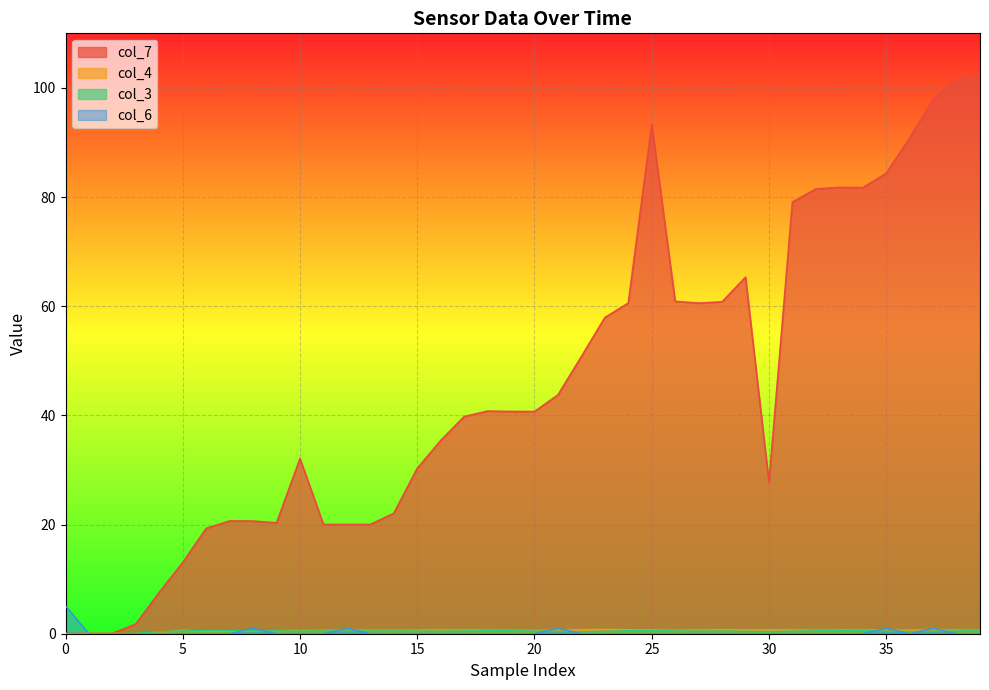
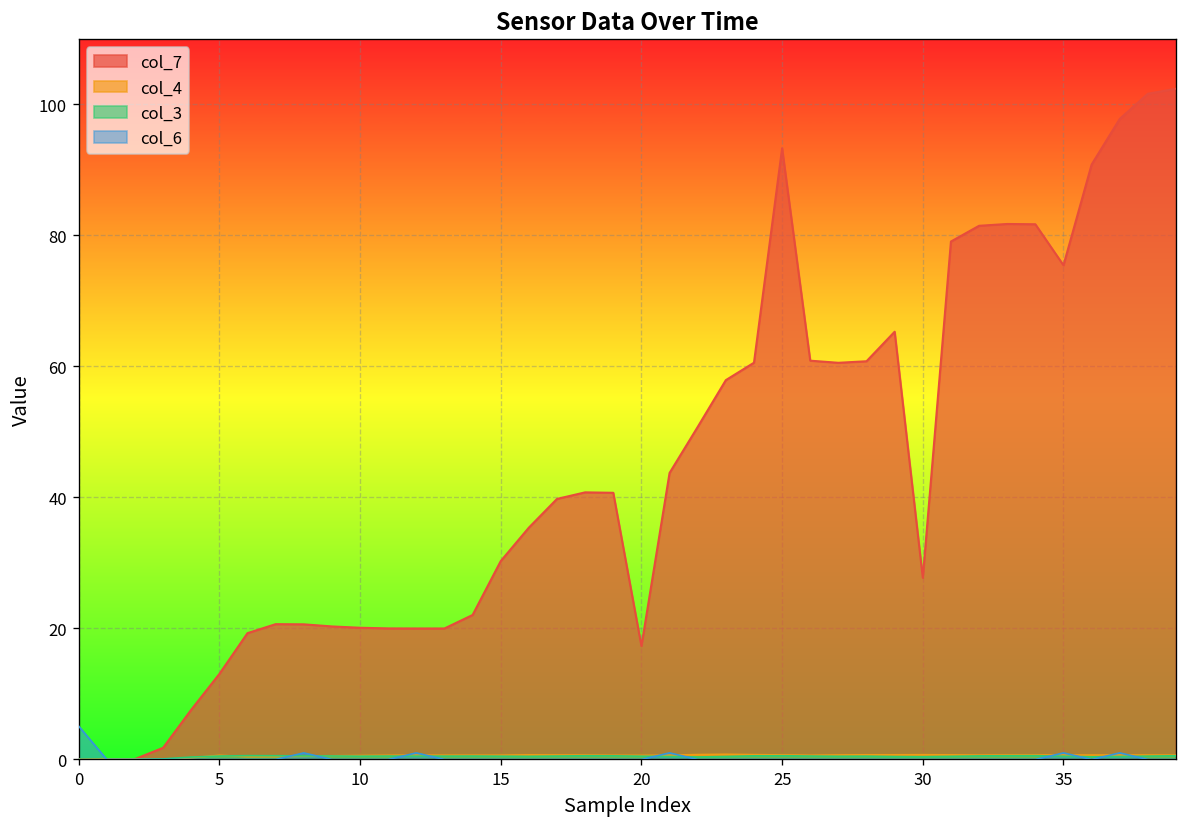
  {
    "col_7": {
      "5": 13,
-     "10": 32,
+     "10": 20,
      "15": 30,
-     "20": 41,
+     "20": 17,
      "25": 93,
      "30": 28,
-     "35": 84
+     "35": 75
    },
    "col_6": {
      "0": 5,
      "5": 0,
      "10": 0,
      "15": 0,
      "20": 0,
      "25": 0
    }
  }
